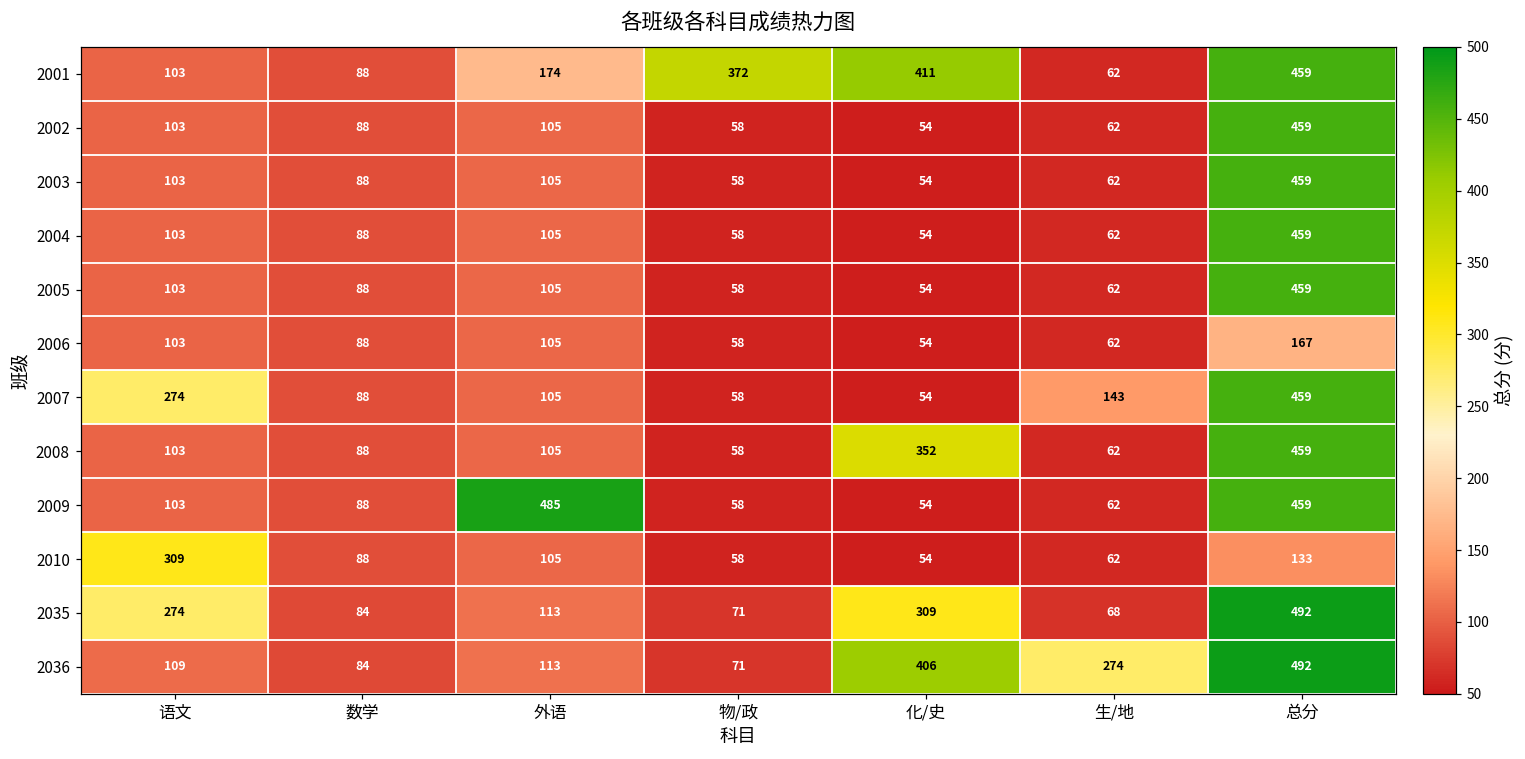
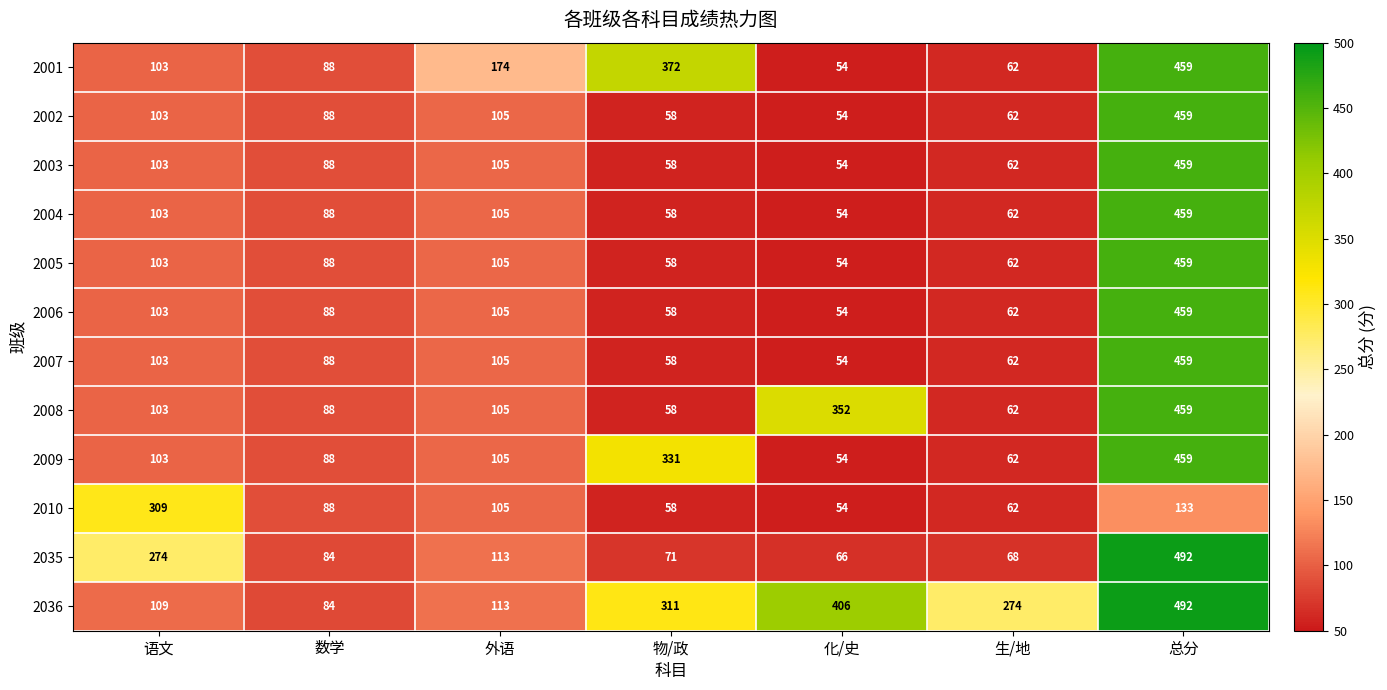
  {
    "2001": {
      "语文": 103,
      "数学": 88,
      "外语": 174,
      "物/政": 372,
-     "化/史": 411,
+     "化/史": 54,
      "生/地": 62,
      "总分": 459
    },
    "2002": {
      "语文": 103,
      "数学": 88,
      "外语": 105,
      "物/政": 58,
      "化/史": 54,
      "生/地": 62,
      "总分": 459
    },
    "2003": {
      "语文": 103,
      "数学": 88,
      "外语": 105,
      "物/政": 58,
      "化/史": 54,
      "生/地": 62,
      "总分": 459
    },
    "2004": {
      "语文": 103,
      "数学": 88,
      "外语": 105,
      "物/政": 58,
      "化/史": 54,
      "生/地": 62,
      "总分": 459
    },
    "2005": {
      "语文": 103,
      "数学": 88,
      "外语": 105,
      "物/政": 58,
      "化/史": 54,
      "生/地": 62,
      "总分": 459
    },
    "2006": {
      "语文": 103,
      "数学": 88,
      "外语": 105,
      "物/政": 58,
      "化/史": 54,
      "生/地": 62,
-     "总分": 167
+     "总分": 459
    },
    "2007": {
-     "语文": 274,
+     "语文": 103,
      "数学": 88,
      "外语": 105,
      "物/政": 58,
      "化/史": 54,
-     "生/地": 143,
+     "生/地": 62,
      "总分": 459
    },
    "2008": {
      "语文": 103,
      "数学": 88,
      "外语": 105,
      "物/政": 58,
      "化/史": 352,
      "生/地": 62,
      "总分": 459
    },
    "2009": {
      "语文": 103,
      "数学": 88,
-     "外语": 485,
-     "物/政": 58,
+     "外语": 105,
+     "物/政": 331,
      "化/史": 54,
      "生/地": 62,
      "总分": 459
    },
    "2010": {
      "语文": 309,
      "数学": 88,
      "外语": 105,
      "物/政": 58,
      "化/史": 54,
      "生/地": 62,
      "总分": 133
    },
    "2035": {
      "语文": 274,
      "数学": 84,
      "外语": 113,
      "物/政": 71,
-     "化/史": 309,
+     "化/史": 66,
      "生/地": 68,
      "总分": 492
    },
    "2036": {
      "语文": 109,
      "数学": 84,
      "外语": 113,
-     "物/政": 71,
+     "物/政": 311,
      "化/史": 406,
      "生/地": 274,
      "总分": 492
    }
  }
